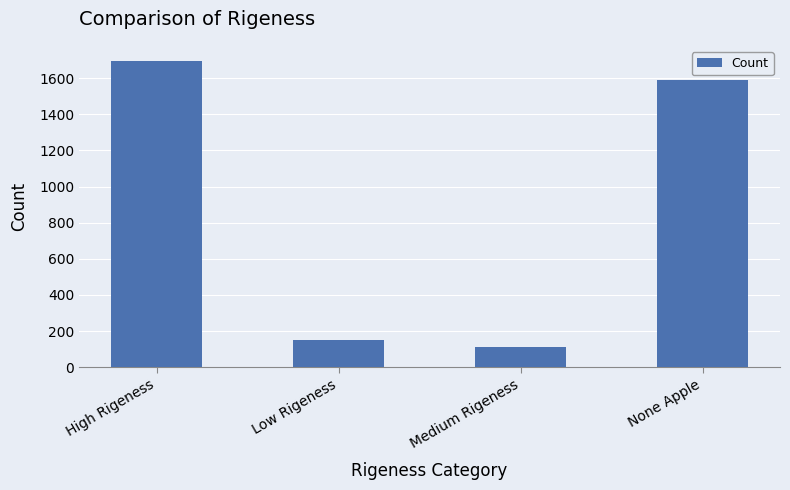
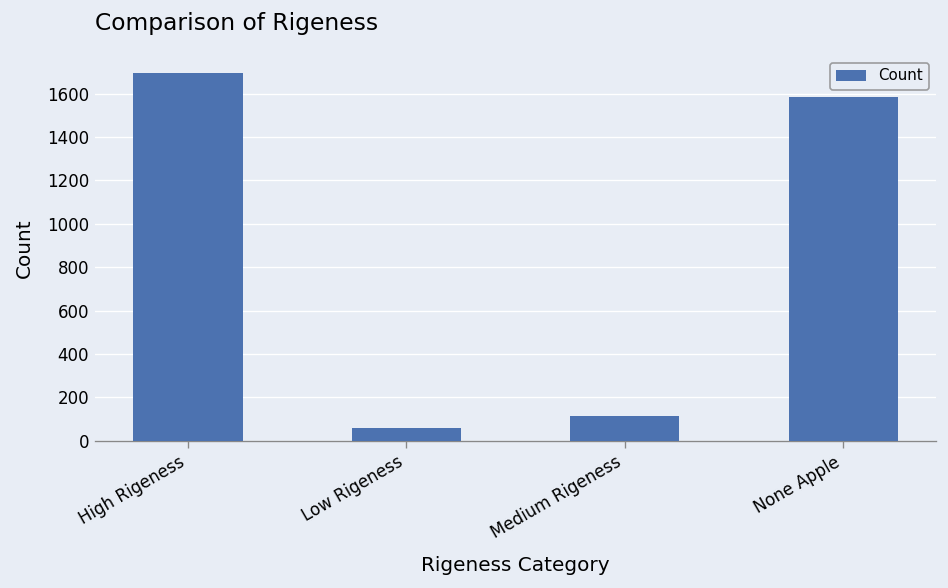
  {
    "High Rigeness": 1690,
-   "Low Rigeness": 150,
+   "Low Rigeness": 60,
    "Medium Rigeness": 110,
    "None Apple": 1590
  }
